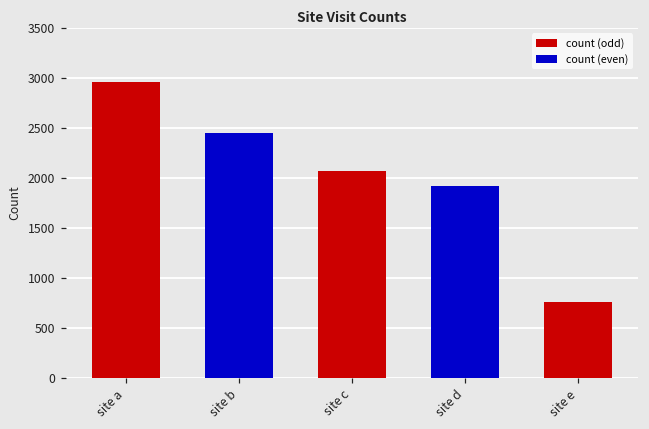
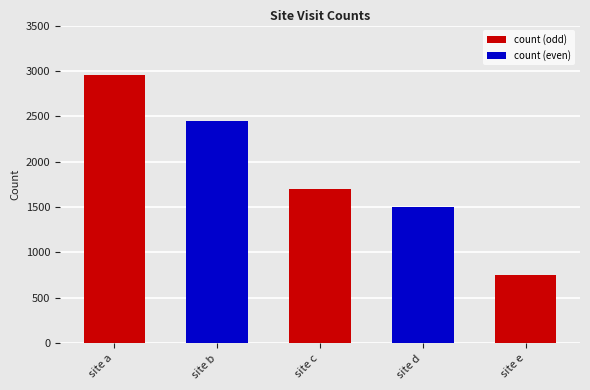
  {
    "site a": 3000,
    "site b": 2500,
-   "site c": 2100,
-   "site d": 1900,
+   "site c": 1700,
+   "site d": 1500,
    "site e": 800
  }
